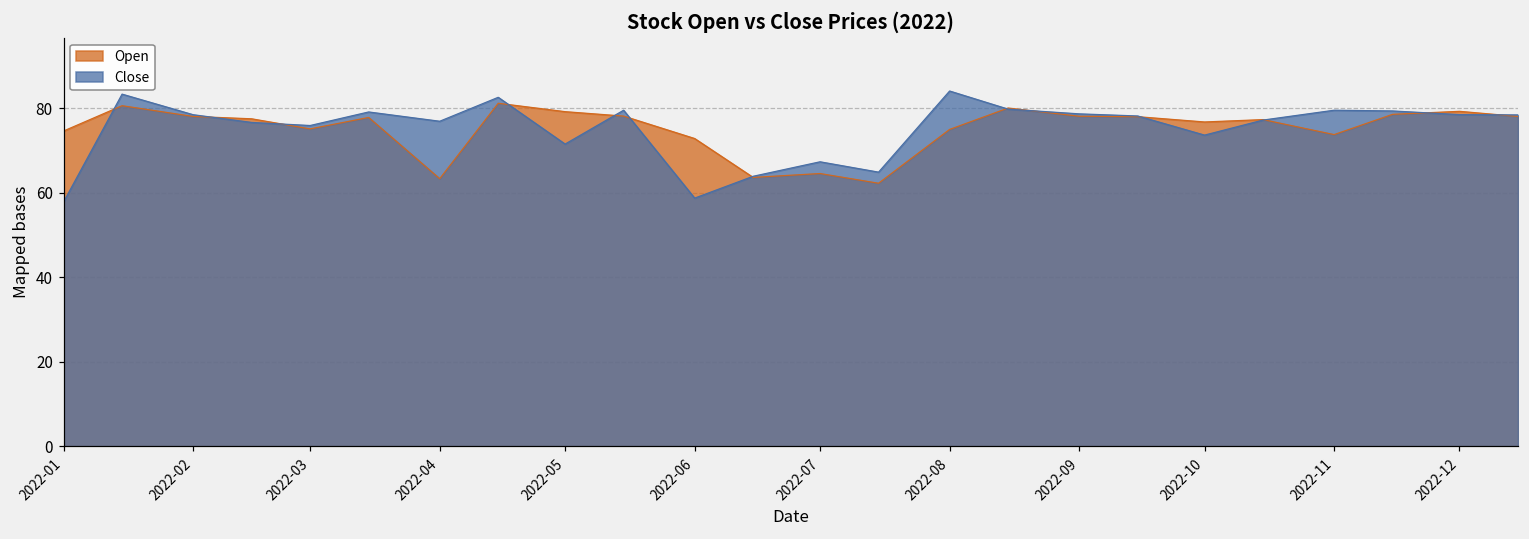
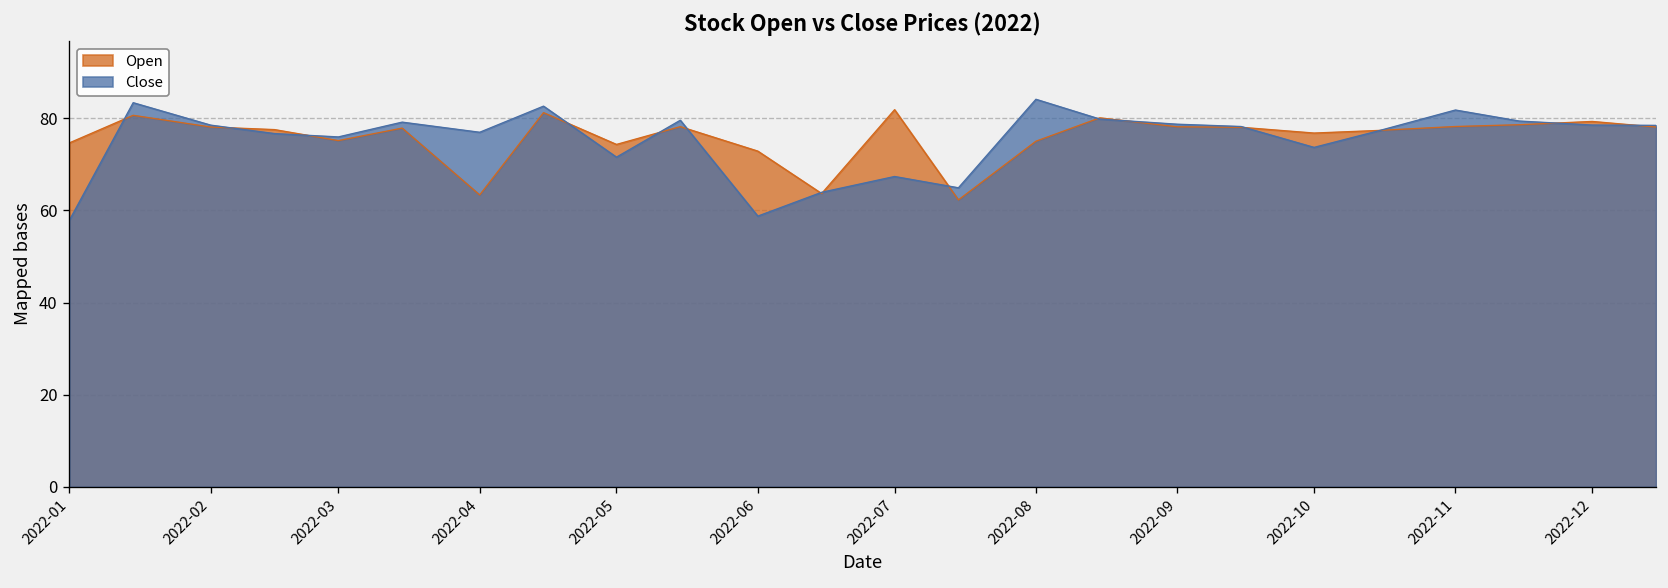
  {
    "Open": {
      "2022-01": 75,
      "2022-03": 75,
      "2022-04": 63,
-     "2022-05": 79,
+     "2022-05": 74,
      "2022-06": 73,
-     "2022-07": 65,
+     "2022-07": 82,
      "2022-08": 75,
      "2022-10": 77,
-     "2022-11": 74,
+     "2022-11": 78,
      "2022-12": 79
    },
    "Close": {
      "2022-01": 58,
      "2022-03": 76,
      "2022-04": 77,
      "2022-05": 72,
      "2022-06": 59,
      "2022-07": 67,
      "2022-08": 84,
      "2022-10": 74,
-     "2022-11": 80,
+     "2022-11": 82,
      "2022-12": 79
    }
  }
